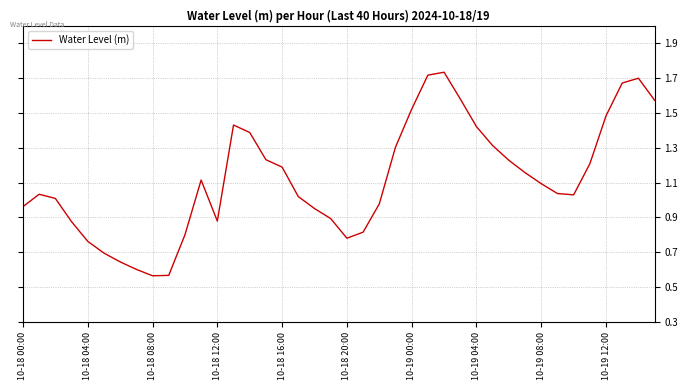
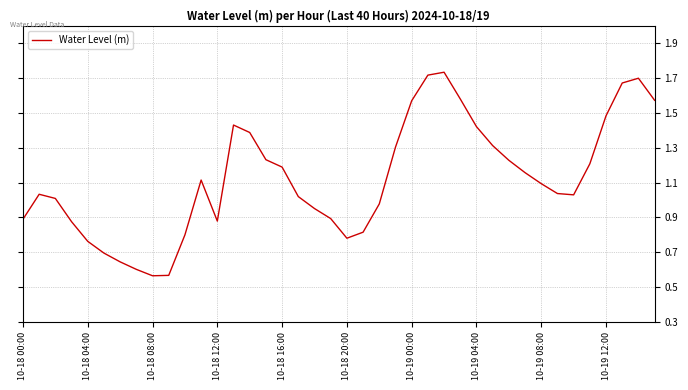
  {
-   "10-18 00:00": 0.96,
+   "10-18 00:00": 0.89,
    "10-18 04:00": 0.76,
    "10-18 08:00": 0.57,
    "10-18 12:00": 0.88,
    "10-18 16:00": 1.19,
    "10-18 20:00": 0.78,
-   "10-19 00:00": 1.52,
+   "10-19 00:00": 1.57,
    "10-19 04:00": 1.42,
    "10-19 08:00": 1.09,
    "10-19 12:00": 1.48
  }
